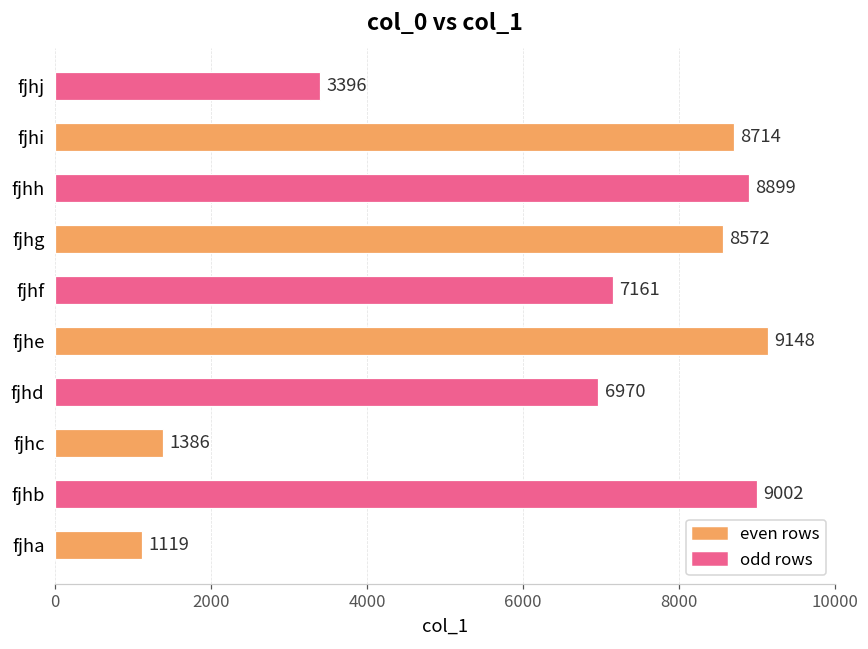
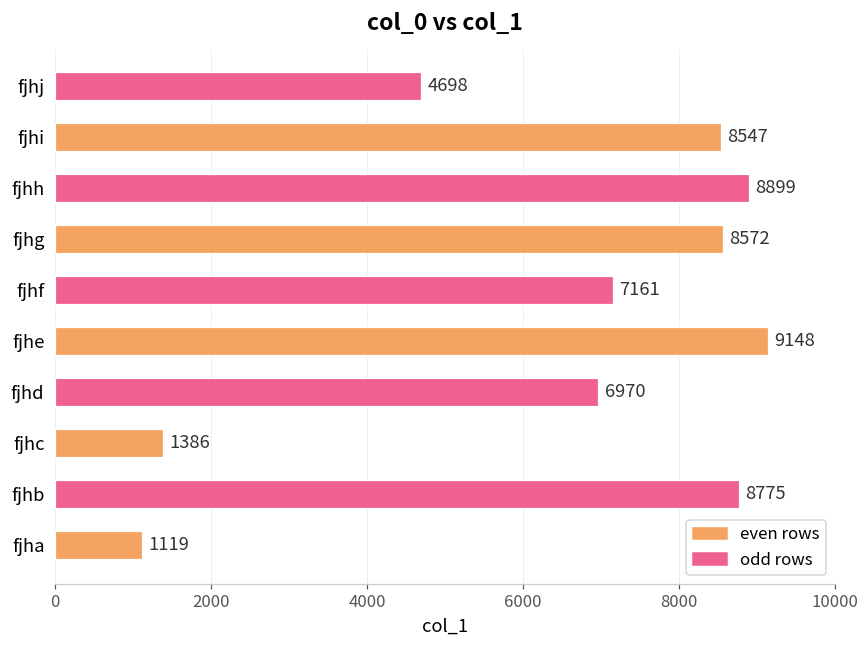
  {
-   "fjhj": 3396,
-   "fjhi": 8714,
+   "fjhj": 4698,
+   "fjhi": 8547,
    "fjhh": 8899,
    "fjhg": 8572,
    "fjhf": 7161,
    "fjhe": 9148,
    "fjhd": 6970,
    "fjhc": 1386,
-   "fjhb": 9002,
+   "fjhb": 8775,
    "fjha": 1119
  }
